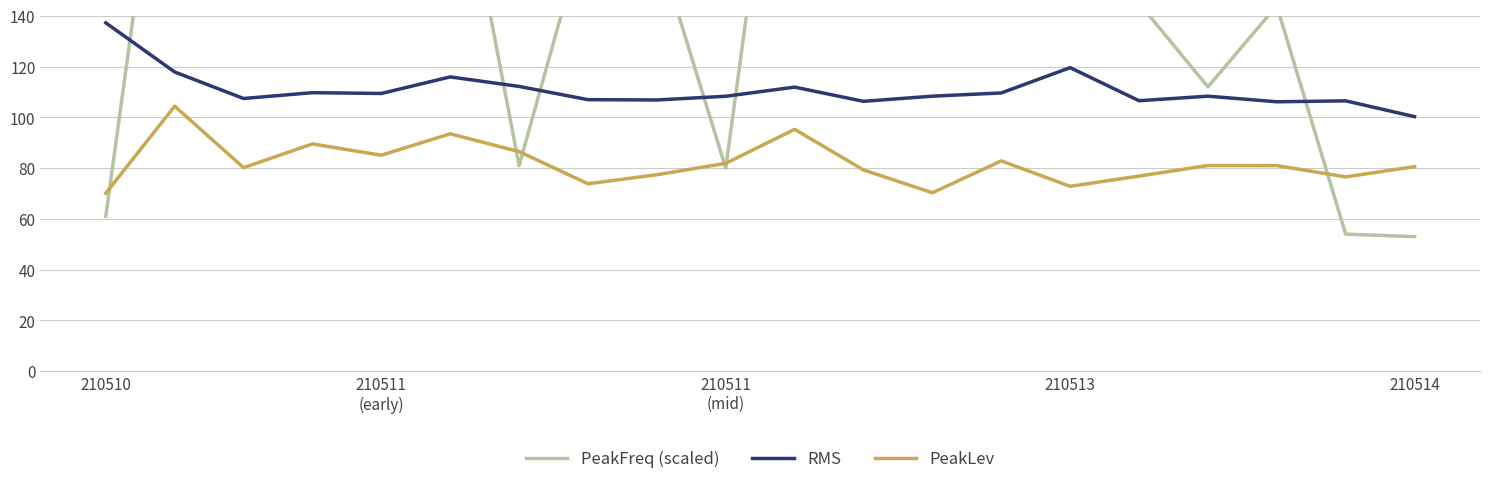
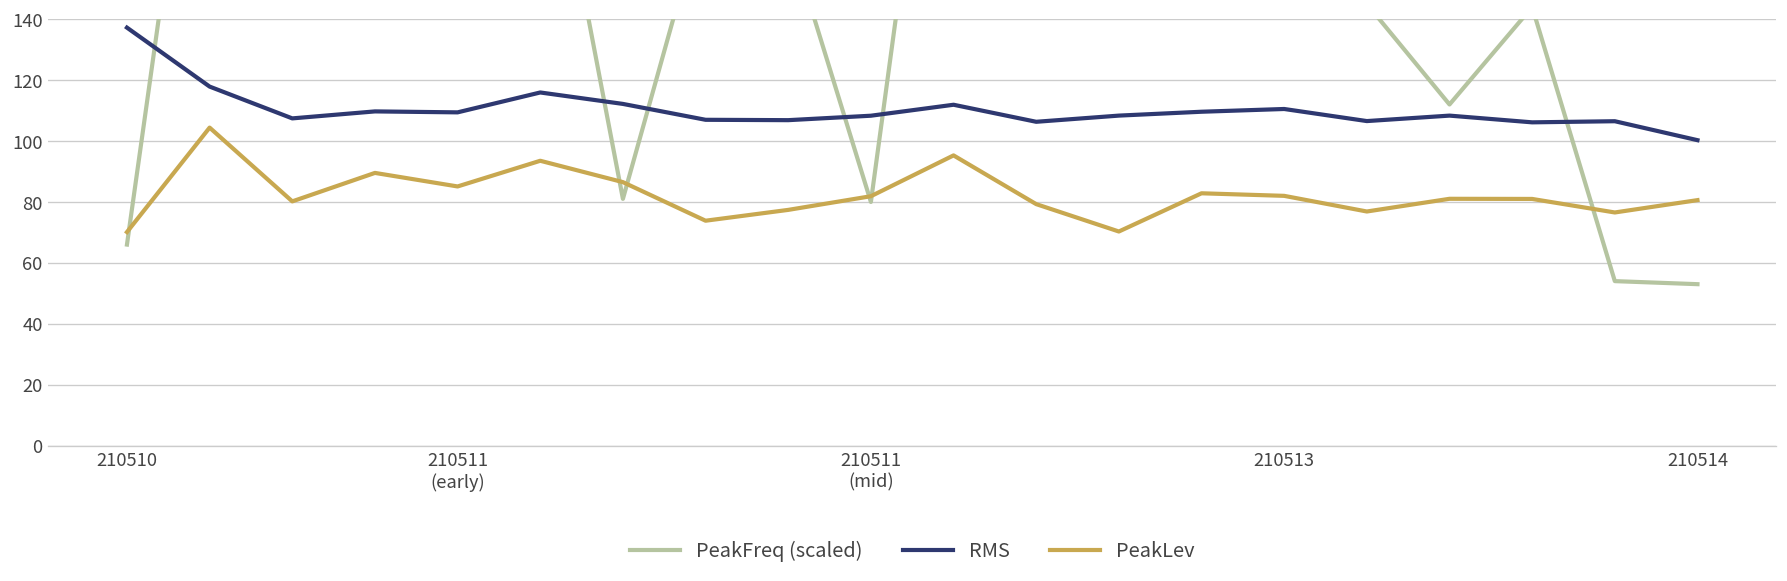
  {
    "PeakFreq (scaled)": {
-     "210510": 61,
+     "210510": 66,
      "210511 (mid)": 80,
      "210514": 53
    },
    "RMS": {
      "210510": 137,
      "210511 (early)": 109,
      "210511 (mid)": 108,
-     "210513": 120,
+     "210513": 111,
      "210514": 100
    },
    "PeakLev": {
      "210510": 70,
      "210511 (early)": 85,
      "210511 (mid)": 82,
-     "210513": 73,
+     "210513": 82,
      "210514": 81
    }
  }
